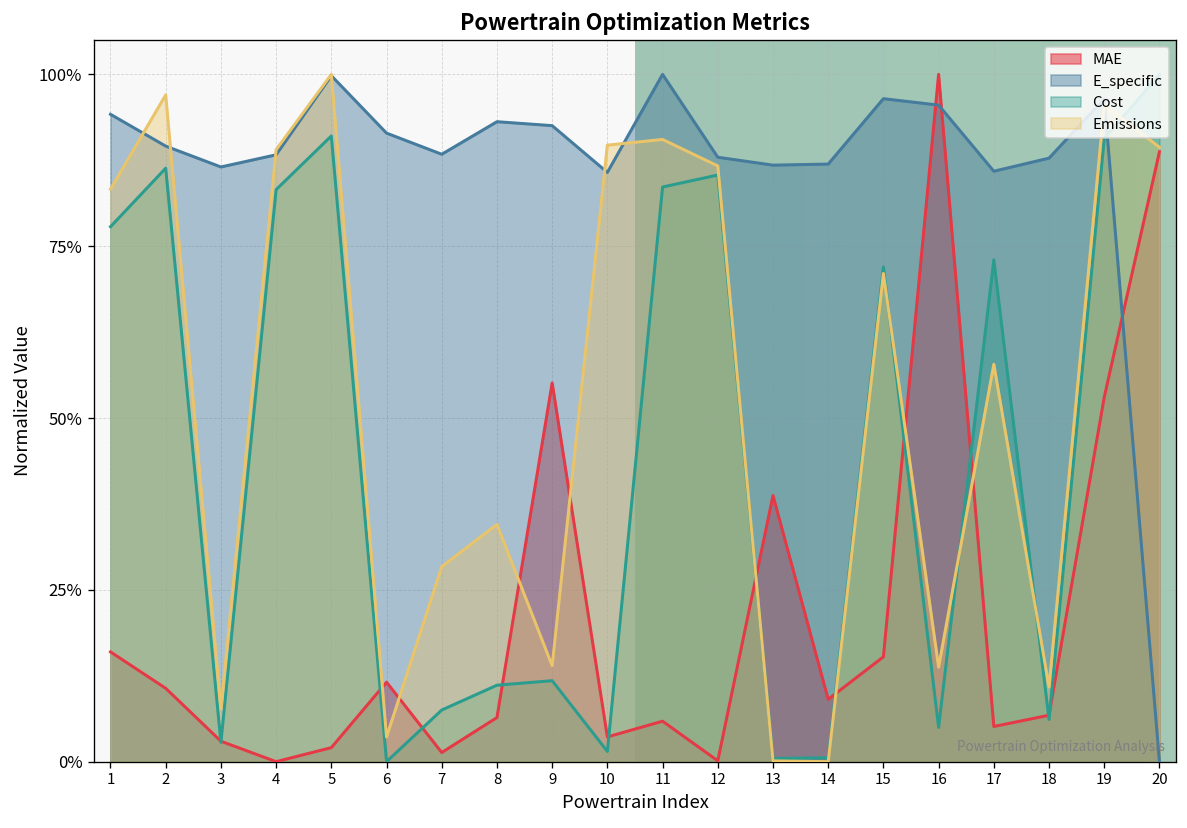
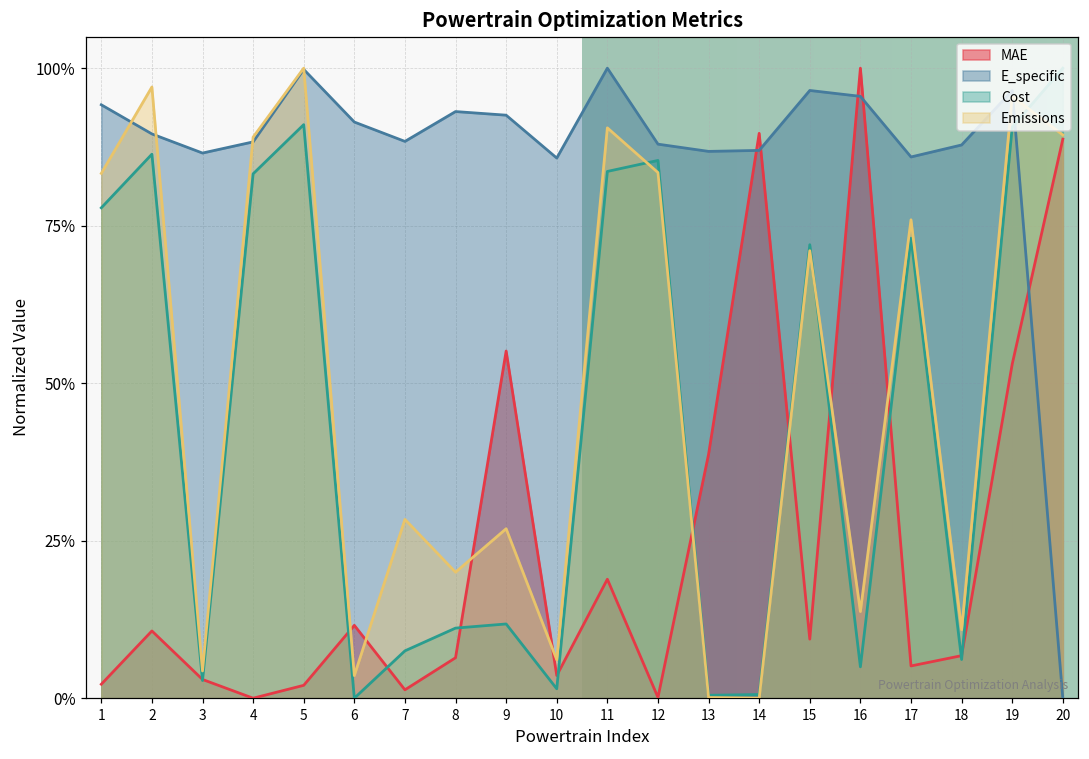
  {
    "MAE": {
-     "1": "16%",
+     "1": "2%",
      "2": "11%",
      "4": "0%",
      "5": "2%",
      "6": "12%",
      "7": "1%",
      "8": "6%",
      "9": "55%",
      "10": "4%",
-     "11": "6%",
+     "11": "19%",
      "12": "0%",
      "13": "39%",
-     "14": "9%",
-     "15": "15%",
+     "14": "90%",
+     "15": "9%",
      "16": "100%",
      "17": "5%",
      "18": "7%",
      "19": "53%",
      "20": "89%"
    },
    "Emissions": {
      "1": "83%",
      "2": "97%",
-     "3": "8%",
+     "3": "4%",
      "4": "89%",
      "6": "4%",
      "7": "28%",
-     "8": "35%",
-     "9": "14%",
-     "10": "90%",
+     "8": "20%",
+     "9": "27%",
+     "10": "6%",
      "11": "91%",
-     "12": "87%",
+     "12": "83%",
      "14": "0%",
      "15": "71%",
      "16": "14%",
-     "17": "58%",
+     "17": "76%",
      "18": "11%",
      "20": "89%"
    }
  }
